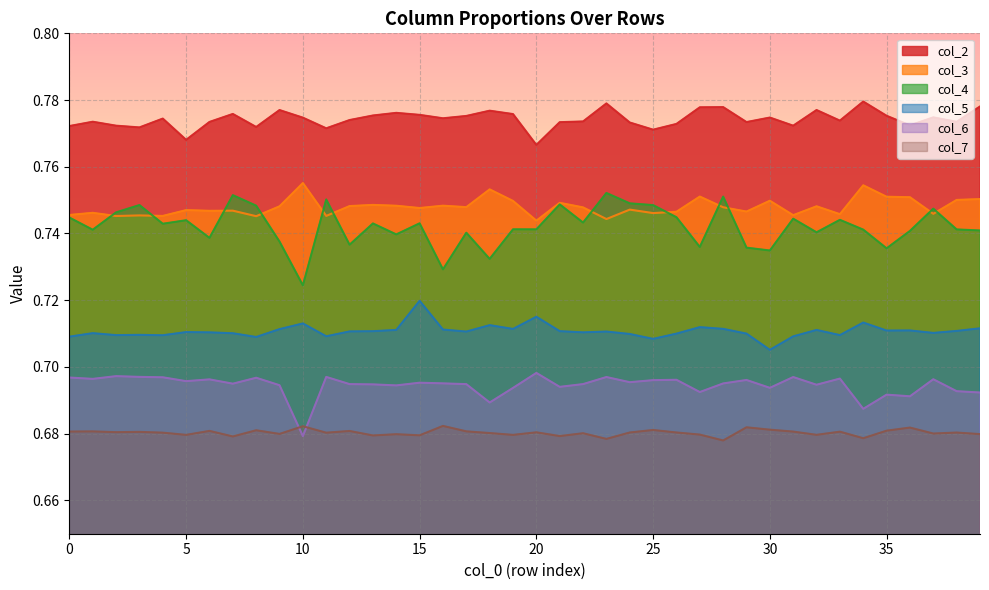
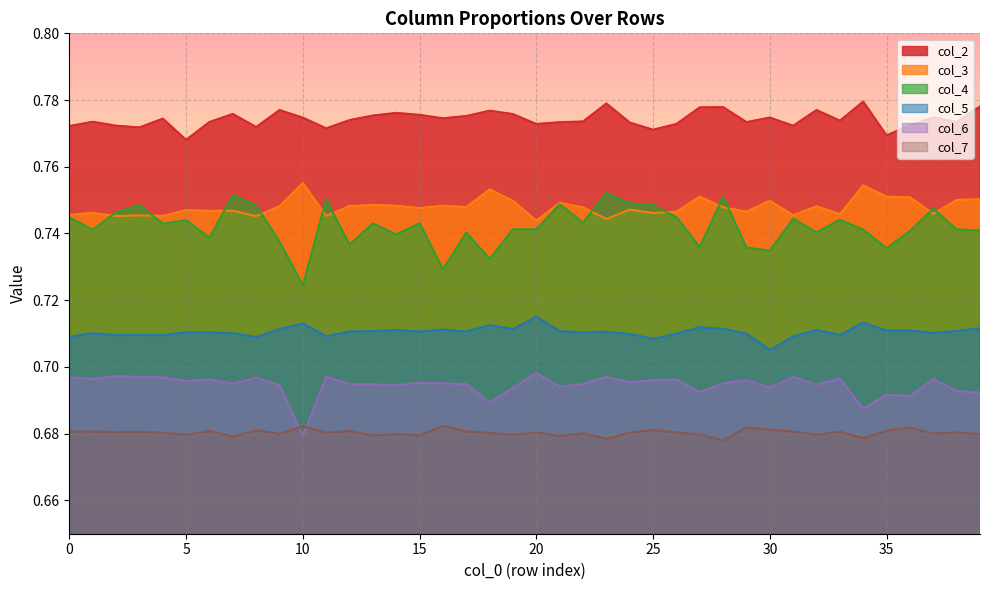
  {
    "col_2": {
      "0": 0.772,
      "5": 0.768,
      "10": 0.775,
      "15": 0.776,
-     "20": 0.767,
+     "20": 0.773,
      "25": 0.771,
      "30": 0.775,
-     "35": 0.775
+     "35": 0.769
    },
    "col_3": {
      "0": 0.746,
      "5": 0.747,
      "10": 0.755,
      "15": 0.748,
      "20": 0.744,
      "25": 0.746,
      "30": 0.750,
      "35": 0.751
    },
    "col_4": {
      "0": 0.745,
      "5": 0.744,
      "10": 0.724,
      "15": 0.743,
      "20": 0.741,
      "25": 0.749,
      "30": 0.735,
      "35": 0.736
    },
    "col_5": {
      "0": 0.709,
      "5": 0.710,
      "10": 0.713,
-     "15": 0.720,
+     "15": 0.711,
      "20": 0.715,
      "25": 0.708,
      "30": 0.705,
      "35": 0.711
    }
  }
